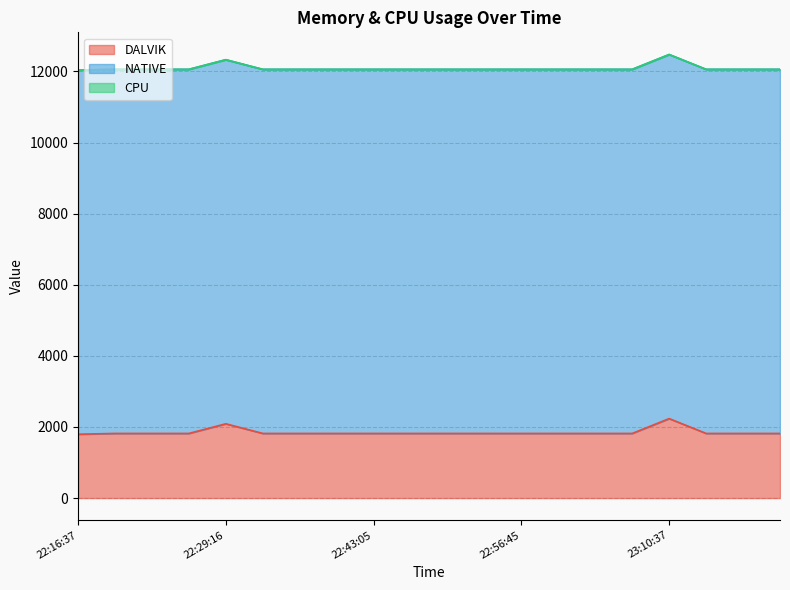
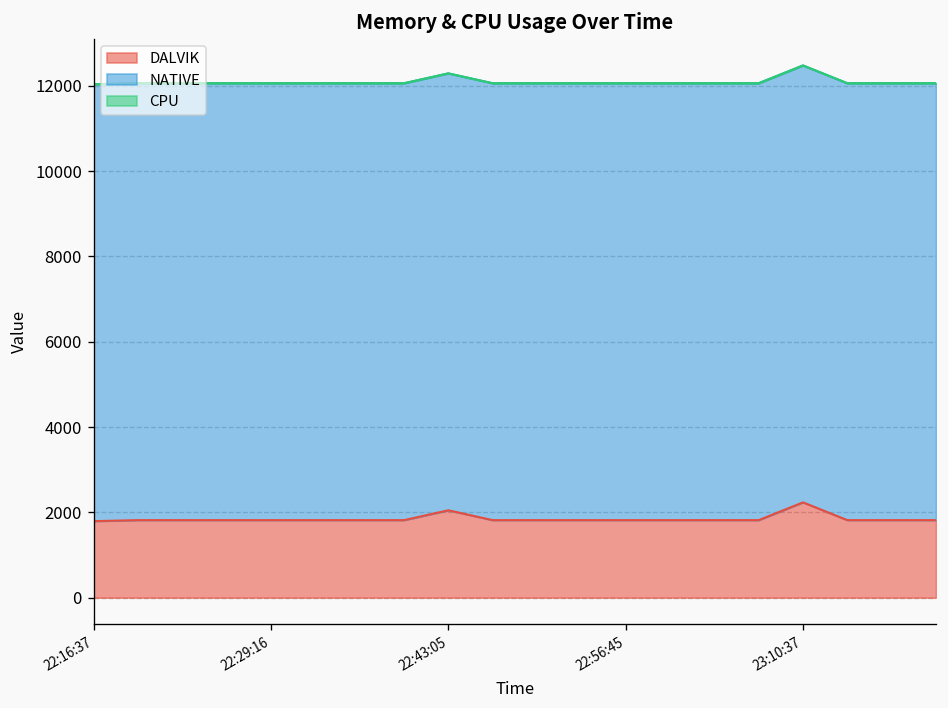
  {
    "DALVIK": {
      "22:16:37": 1800,
-     "22:29:16": 2100,
-     "22:43:05": 1800,
+     "22:29:16": 1800,
+     "22:43:05": 2000,
      "22:56:45": 1800,
      "23:10:37": 2200
    }
  }
